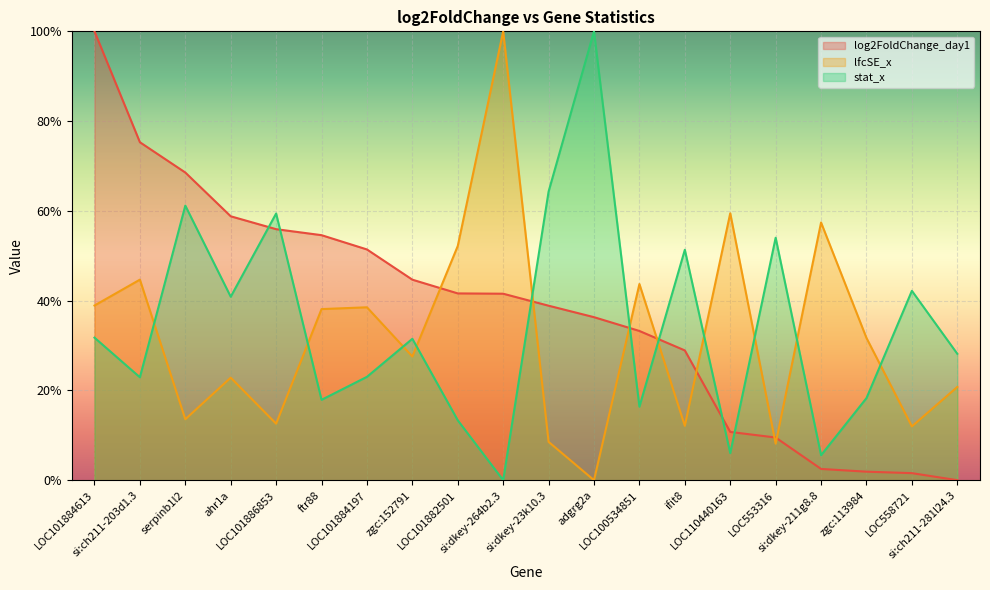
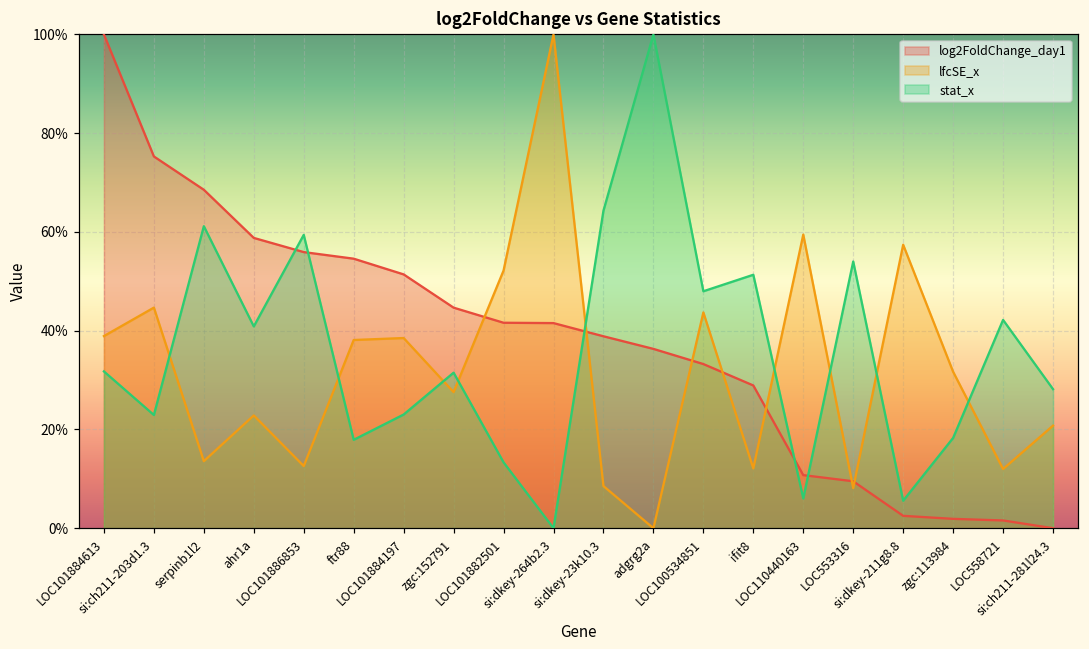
  {
    "stat_x": {
      "LOC101884613": "32%",
      "si:ch211-203d1.3": "23%",
      "serpinb1l2": "61%",
      "ahr1a": "41%",
      "LOC101886853": "59%",
      "ftr88": "18%",
      "LOC101884197": "23%",
      "zgc:152791": "32%",
      "LOC101882501": "13%",
      "si:dkey-264b2.3": "0%",
      "si:dkey-23k10.3": "64%",
      "adgrg2a": "100%",
-     "LOC100534851": "16%",
+     "LOC100534851": "48%",
      "ifit8": "51%",
      "LOC110440163": "6%",
      "LOC553316": "54%",
      "si:dkey-211g8.8": "6%",
      "zgc:113984": "18%",
      "LOC558721": "42%",
      "si:ch211-281l24.3": "28%"
    }
  }
